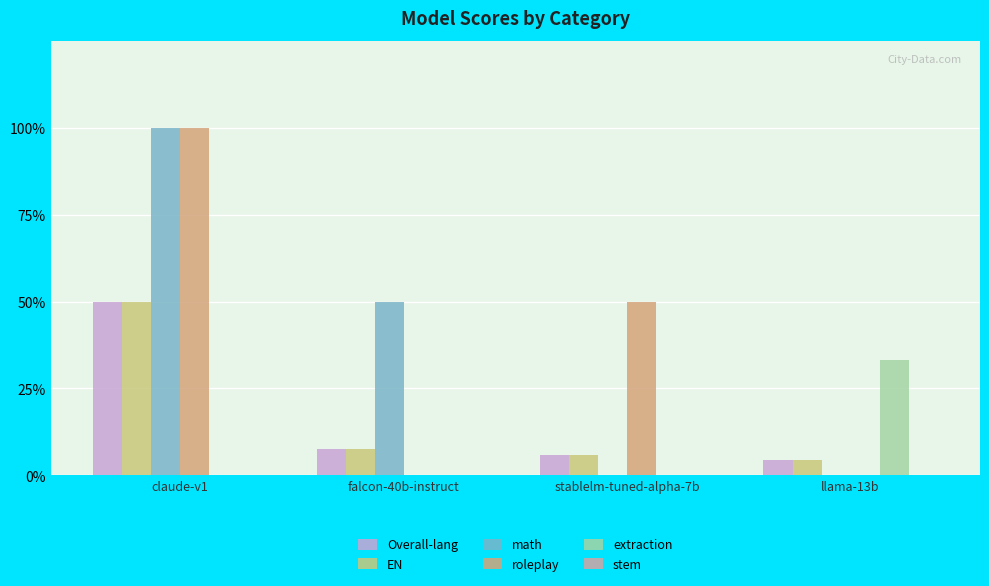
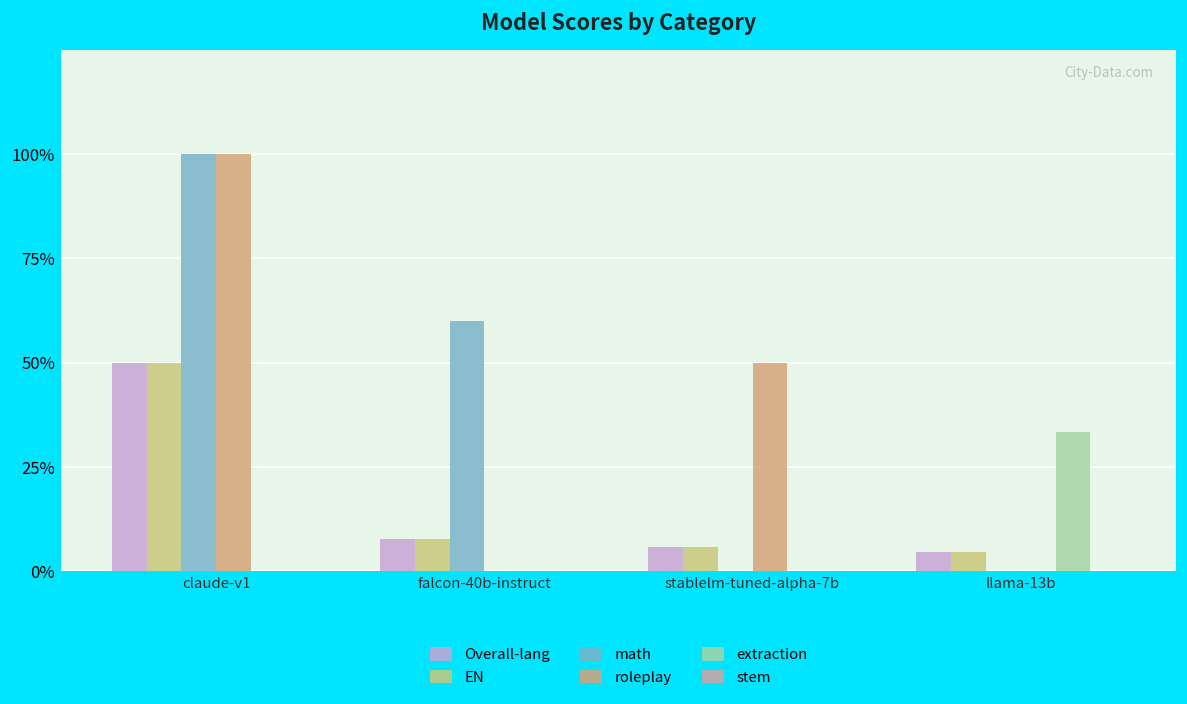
  {
    "math": {
      "claude-v1": "100%",
-     "falcon-40b-instruct": "50%",
+     "falcon-40b-instruct": "60%",
      "stablelm-tuned-alpha-7b": "0%",
      "llama-13b": "0%"
    }
  }
